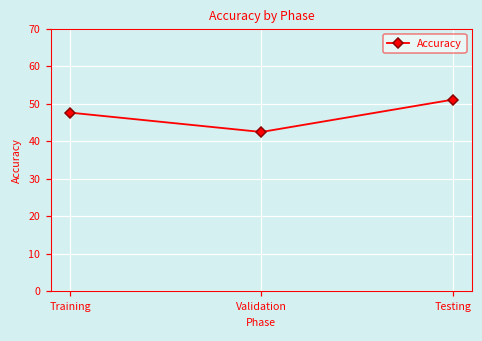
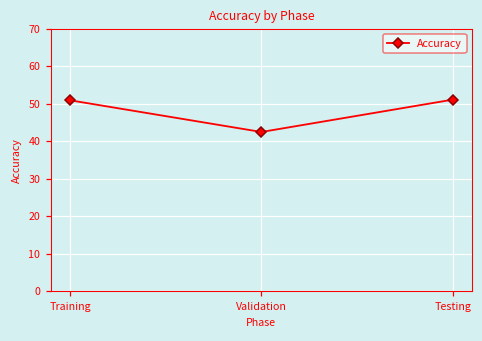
  {
-   "Training": 48,
+   "Training": 51,
    "Validation": 43,
    "Testing": 51
  }
